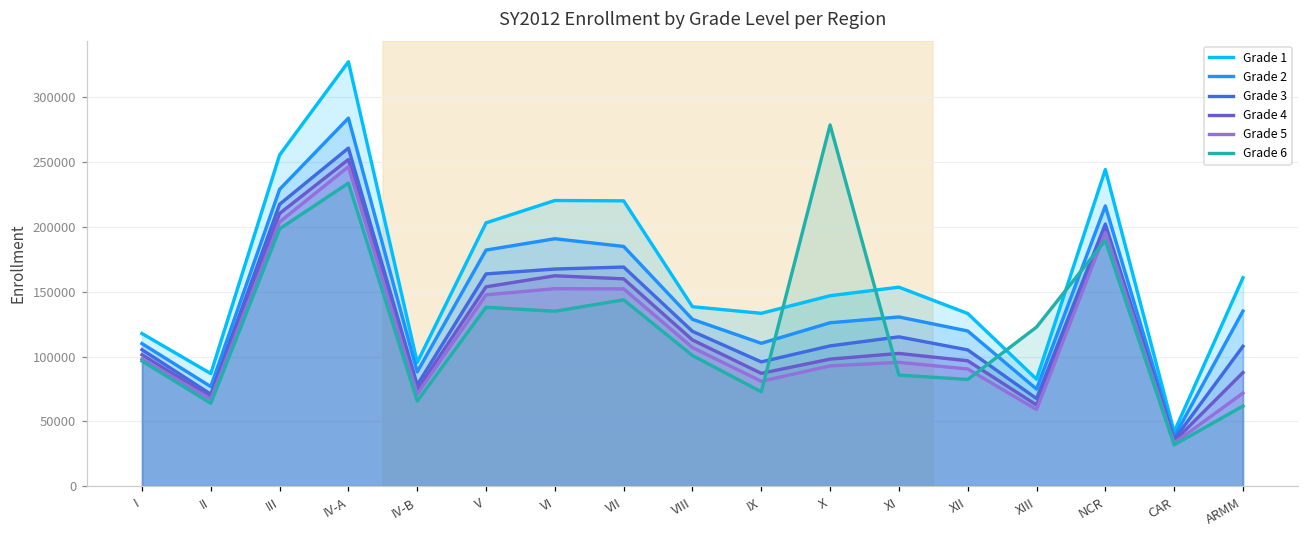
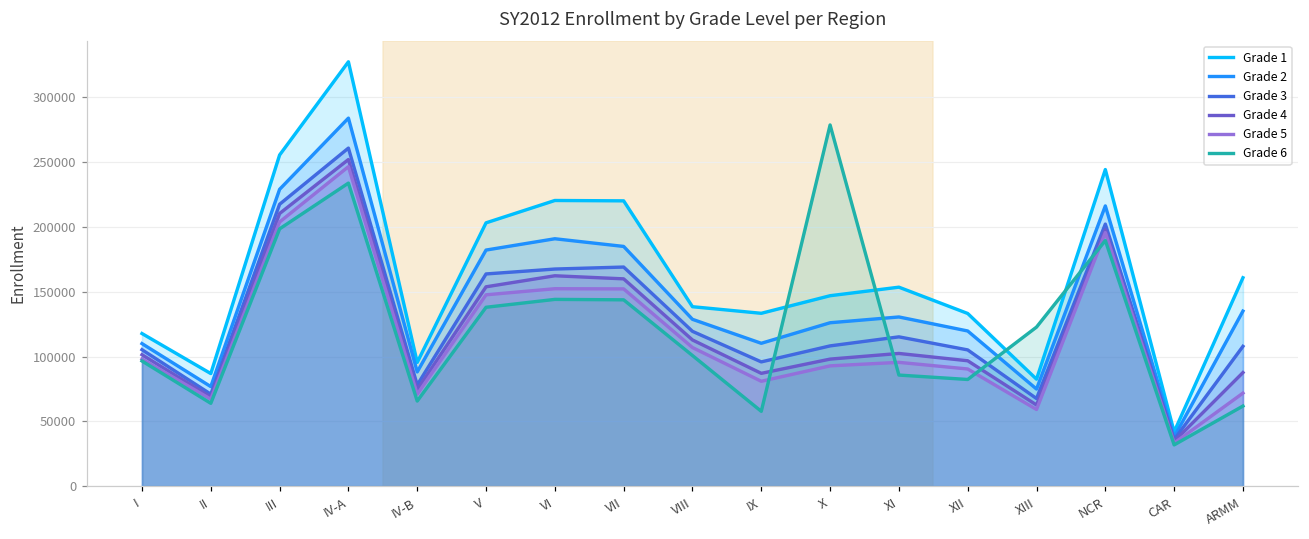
  {
    "Grade 6": {
      "II": 64000,
      "III": 199000,
      "IV-A": 234000,
      "IV-B": 66000,
      "V": 138000,
-     "VI": 135000,
+     "VI": 144000,
      "VII": 144000,
      "VIII": 101000,
-     "IX": 73000,
+     "IX": 58000,
      "X": 279000,
      "XI": 86000,
      "XII": 82000,
      "XIII": 123000,
      "NCR": 190000,
      "ARMM": 62000
    }
  }
